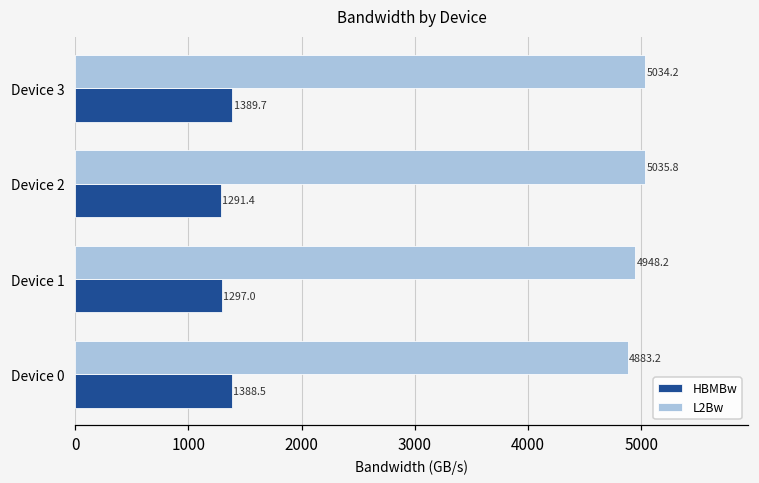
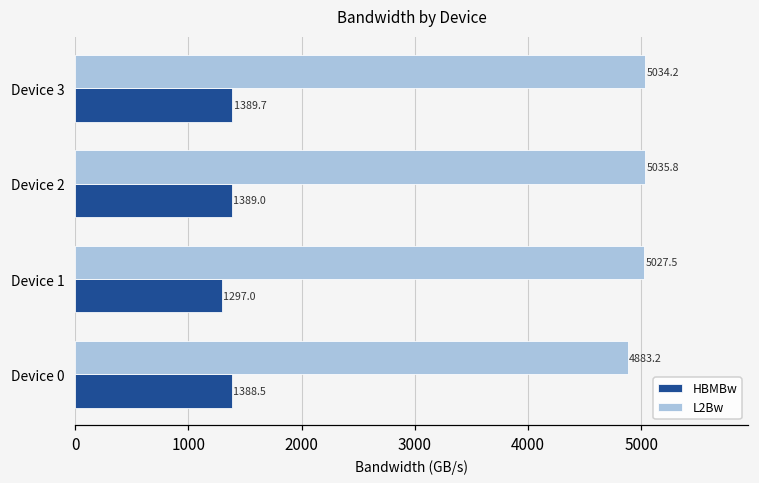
  {
    "HBMBw": {
      "Device 3": 1389.7,
-     "Device 2": 1291.4,
+     "Device 2": 1389.0,
      "Device 1": 1297.0,
      "Device 0": 1388.5
    },
    "L2Bw": {
      "Device 3": 5034.2,
      "Device 2": 5035.8,
-     "Device 1": 4948.2,
+     "Device 1": 5027.5,
      "Device 0": 4883.2
    }
  }
